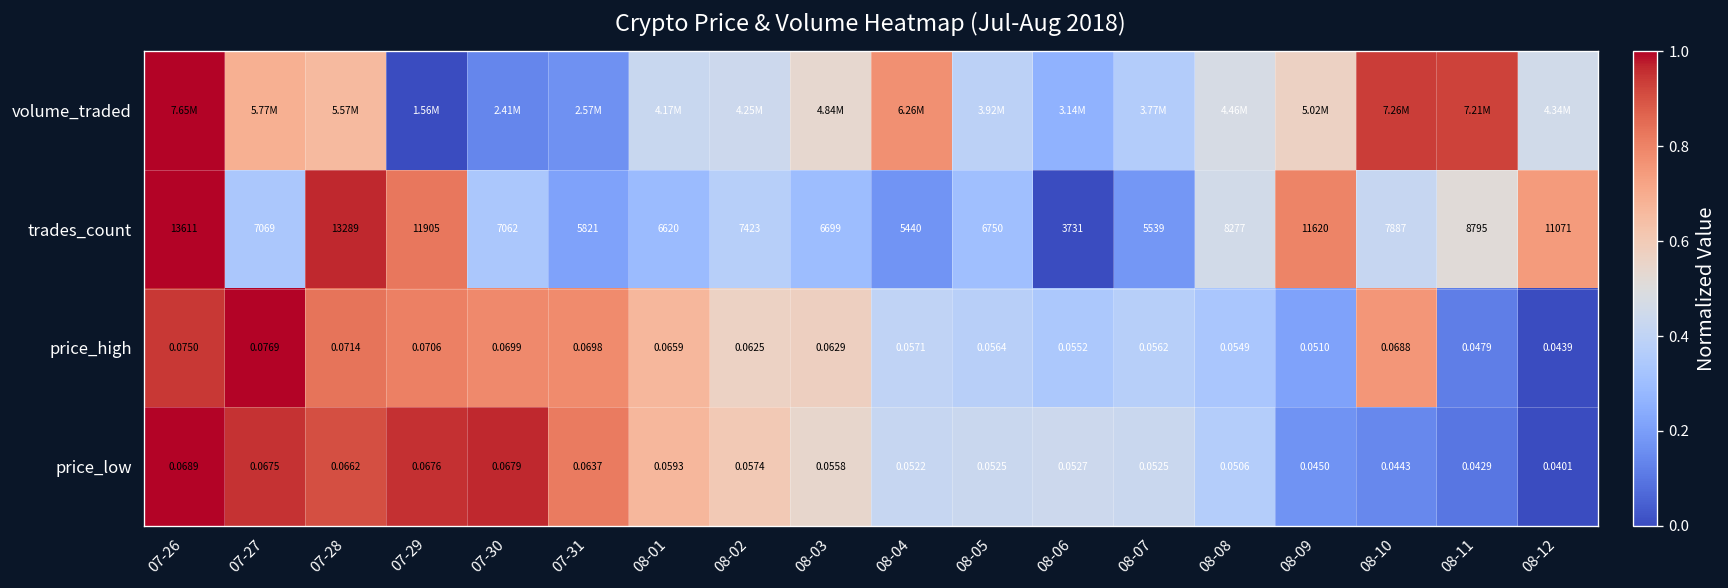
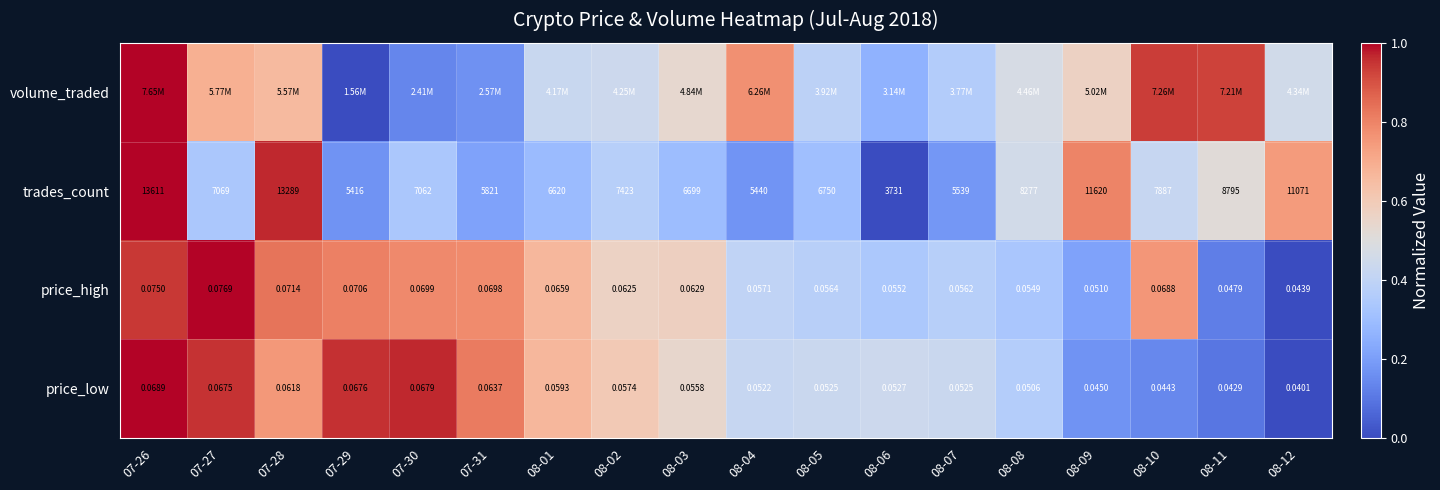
  {
    "volume_traded": {
      "07-26": "7.65M",
      "07-27": "5.77M",
      "07-28": "5.57M",
      "07-29": "1.56M",
      "07-30": "2.41M",
      "07-31": "2.57M",
      "08-01": "4.17M",
      "08-02": "4.25M",
      "08-03": "4.84M",
      "08-04": "6.26M",
      "08-05": "3.92M",
      "08-06": "3.14M",
      "08-07": "3.77M",
      "08-09": "5.02M",
      "08-10": "7.26M",
      "08-11": "7.21M"
    },
    "trades_count": {
      "07-26": "13611",
      "07-27": "7069",
      "07-28": "13289",
-     "07-29": "11905",
+     "07-29": "5416",
      "07-30": "7062",
      "07-31": "5821",
      "08-01": "6620",
      "08-02": "7423",
      "08-03": "6699",
      "08-04": "5440",
      "08-05": "6750",
      "08-06": "3731",
      "08-07": "5539",
      "08-09": "11620",
      "08-10": "7887",
      "08-11": "8795",
      "08-12": "11071"
    },
    "price_high": {
      "07-26": "0.0750",
      "07-27": "0.0769",
      "07-28": "0.0714",
      "07-29": "0.0706",
      "07-30": "0.0699",
      "07-31": "0.0698",
      "08-01": "0.0659",
      "08-02": "0.0625",
      "08-03": "0.0629",
      "08-04": "0.0571",
      "08-05": "0.0564",
      "08-06": "0.0552",
      "08-07": "0.0562",
      "08-08": "0.0549",
      "08-09": "0.0510",
      "08-10": "0.0688",
      "08-11": "0.0479",
      "08-12": "0.0439"
    },
    "price_low": {
      "07-26": "0.0689",
      "07-27": "0.0675",
-     "07-28": "0.0662",
+     "07-28": "0.0618",
      "07-29": "0.0676",
      "07-30": "0.0679",
      "07-31": "0.0637",
      "08-01": "0.0593",
      "08-02": "0.0574",
      "08-03": "0.0558",
      "08-04": "0.0522",
      "08-05": "0.0525",
      "08-06": "0.0527",
      "08-07": "0.0525",
      "08-08": "0.0506",
      "08-09": "0.0450",
      "08-10": "0.0443",
      "08-11": "0.0429",
      "08-12": "0.0401"
    }
  }
